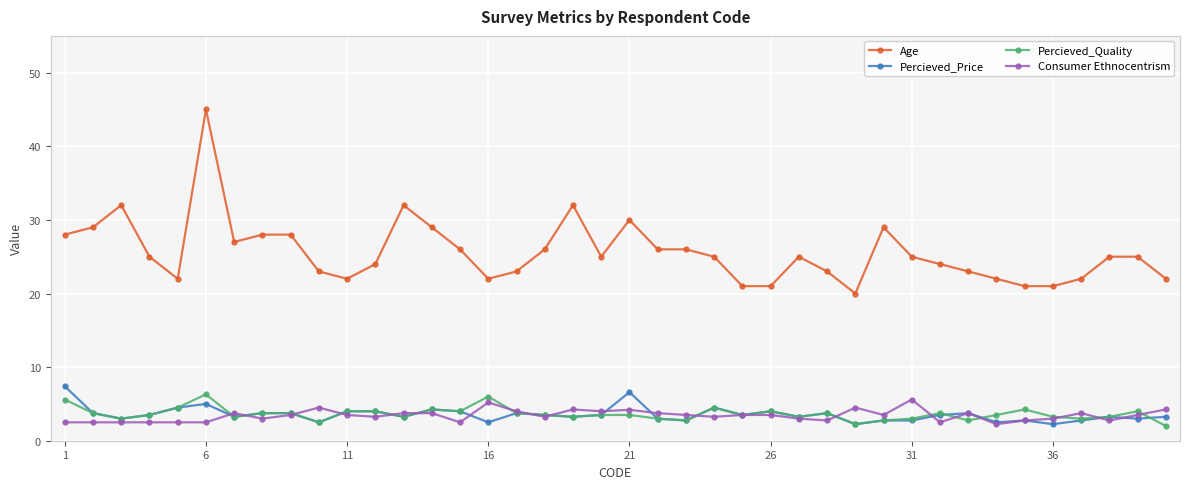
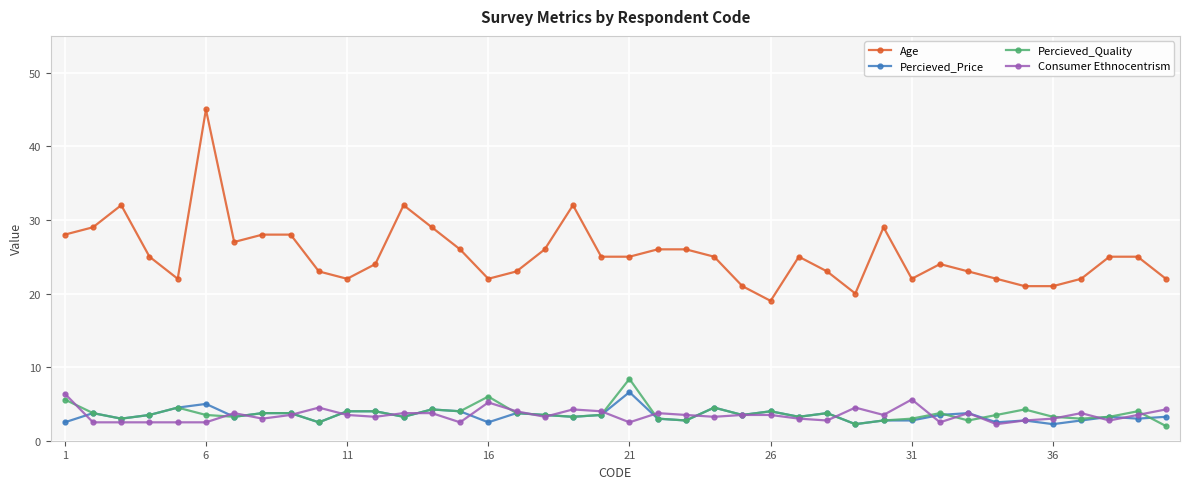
  {
    "Age": {
      "1": 28,
      "6": 45,
      "11": 22,
      "16": 22,
-     "21": 30,
-     "26": 21,
-     "31": 25,
+     "21": 25,
+     "26": 19,
+     "31": 22,
      "36": 21
    },
    "Percieved_Price": {
-     "1": 7,
+     "1": 3,
      "6": 5,
      "16": 3,
      "21": 7,
      "36": 2
    },
    "Percieved_Quality": {
      "1": 6,
-     "6": 6,
+     "6": 4,
      "16": 6,
-     "21": 4
+     "21": 8
    },
    "Consumer Ethnocentrism": {
-     "1": 3,
+     "1": 6,
      "6": 3,
      "11": 4,
      "16": 5,
-     "21": 4,
+     "21": 3,
      "26": 4,
      "31": 6
    }
  }
